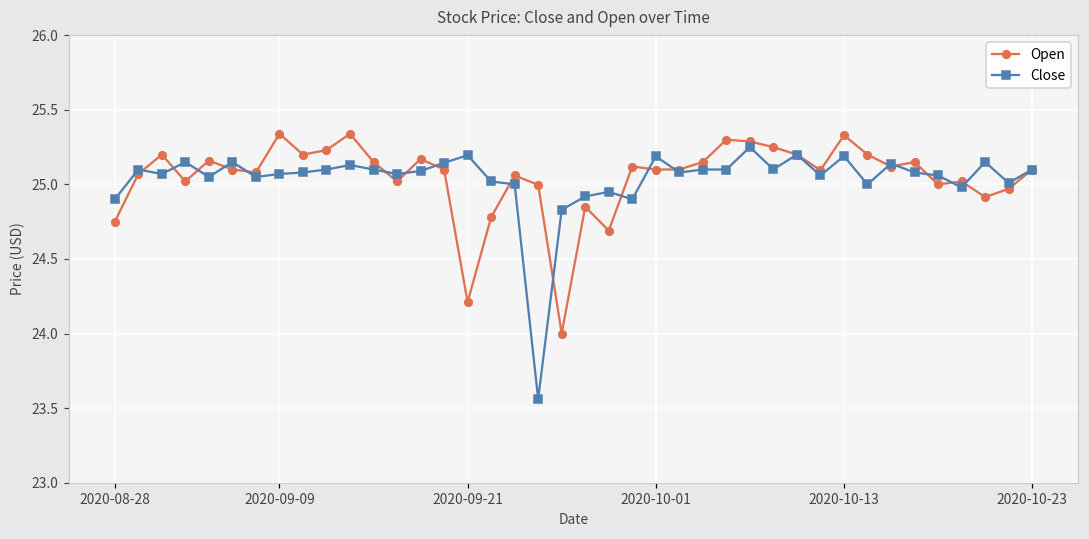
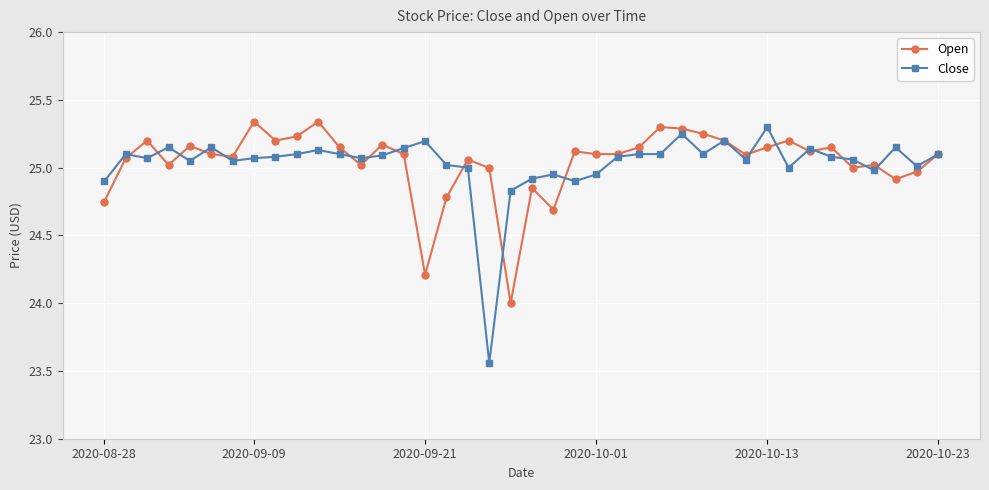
  {
    "Open": {
      "2020-08-28": 24.75,
      "2020-09-09": 25.34,
      "2020-09-21": 24.21,
      "2020-10-01": 25.10,
-     "2020-10-13": 25.33
+     "2020-10-13": 25.15
    },
    "Close": {
      "2020-08-28": 24.90,
      "2020-09-09": 25.07,
      "2020-09-21": 25.20,
-     "2020-10-01": 25.19,
-     "2020-10-13": 25.19
+     "2020-10-01": 24.95,
+     "2020-10-13": 25.30
    }
  }
